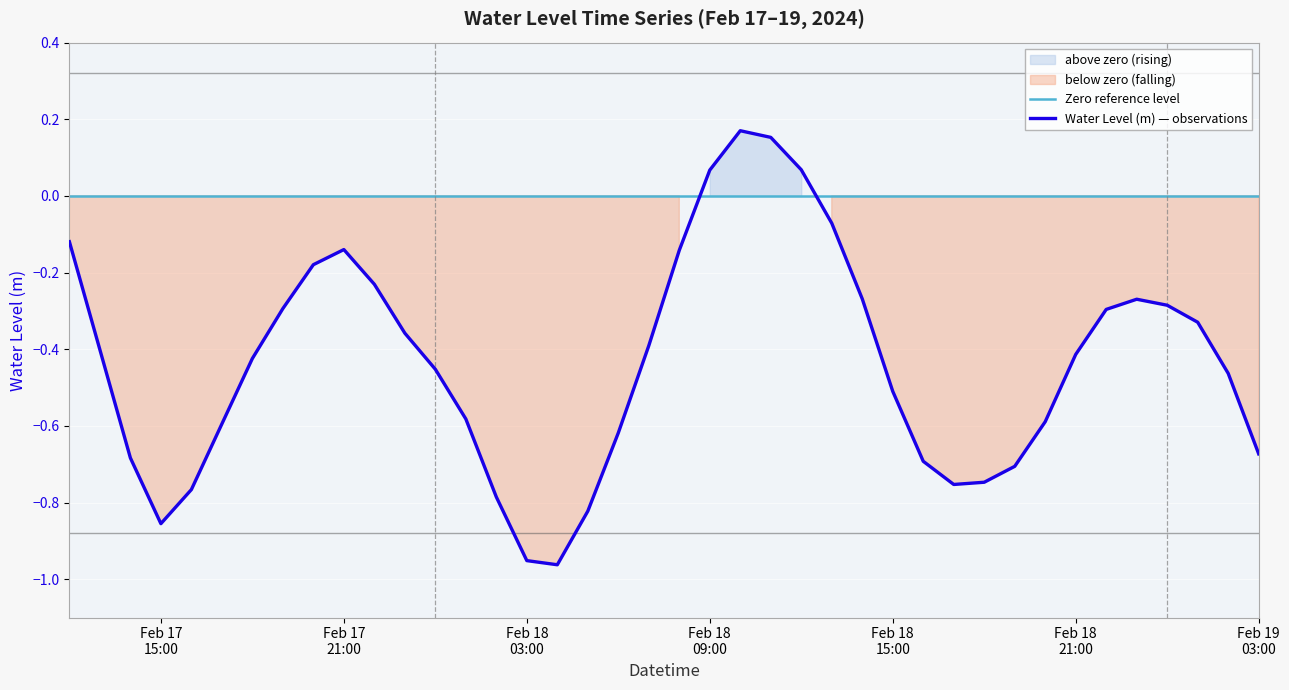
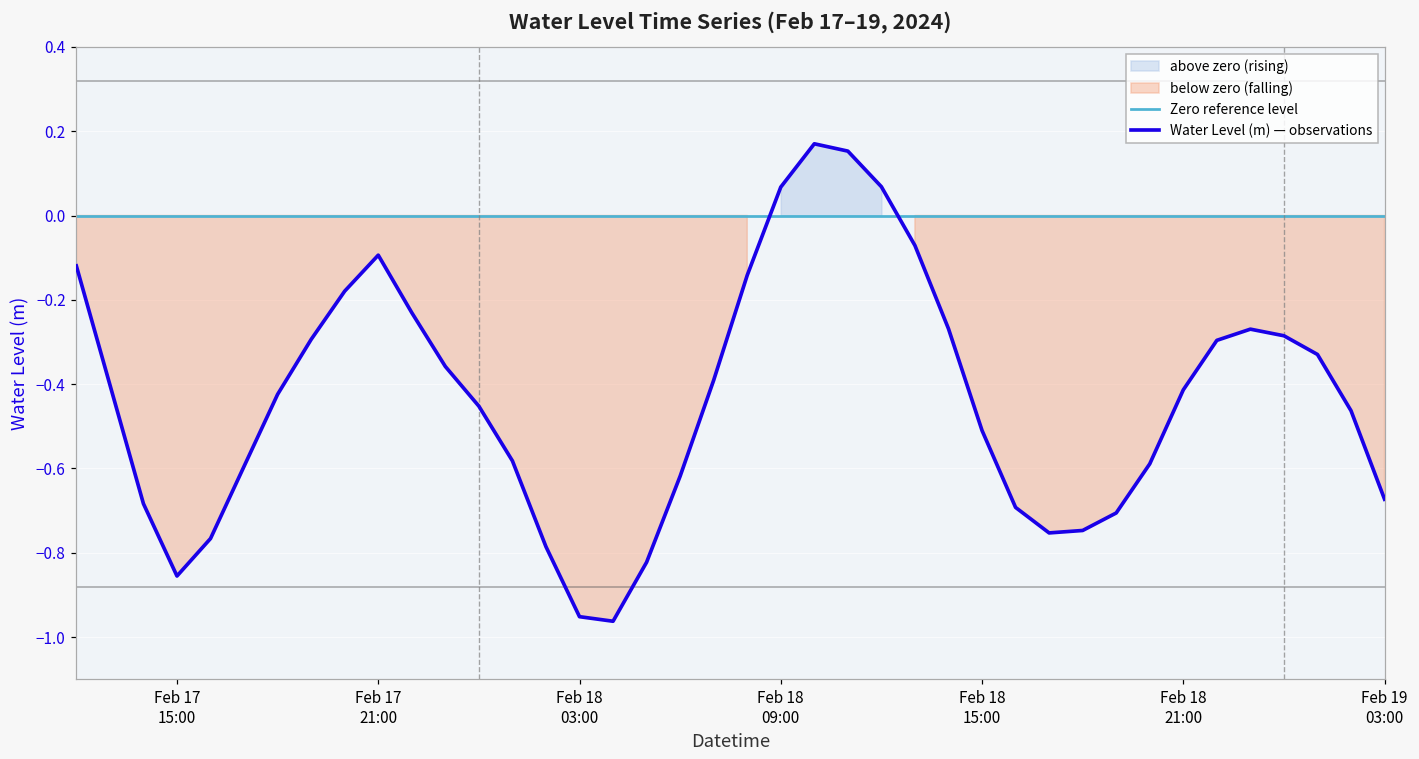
  {
    "Water Level (m) — observations": {
      "Feb 17 15:00": -0.86,
-     "Feb 17 21:00": -0.14,
+     "Feb 17 21:00": -0.09,
      "Feb 18 03:00": -0.95,
      "Feb 18 15:00": -0.51,
      "Feb 18 21:00": -0.41,
      "Feb 19 03:00": -0.67
    }
  }
